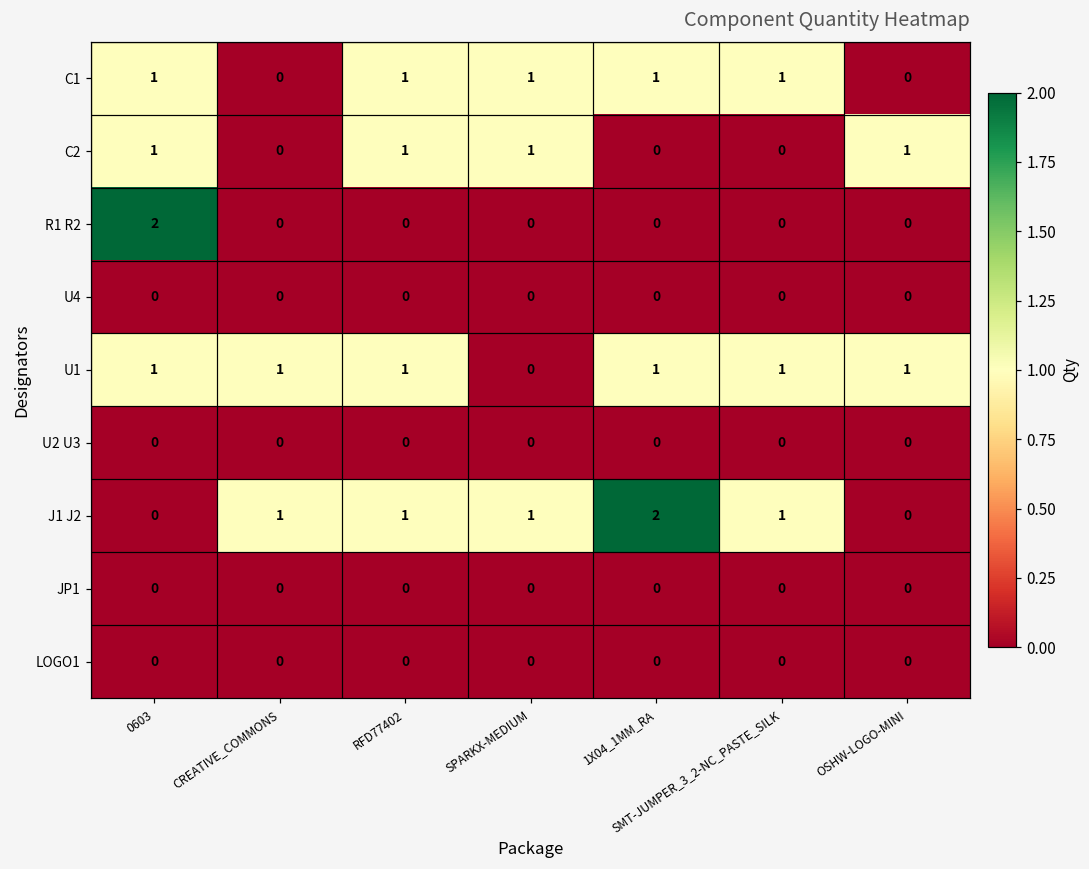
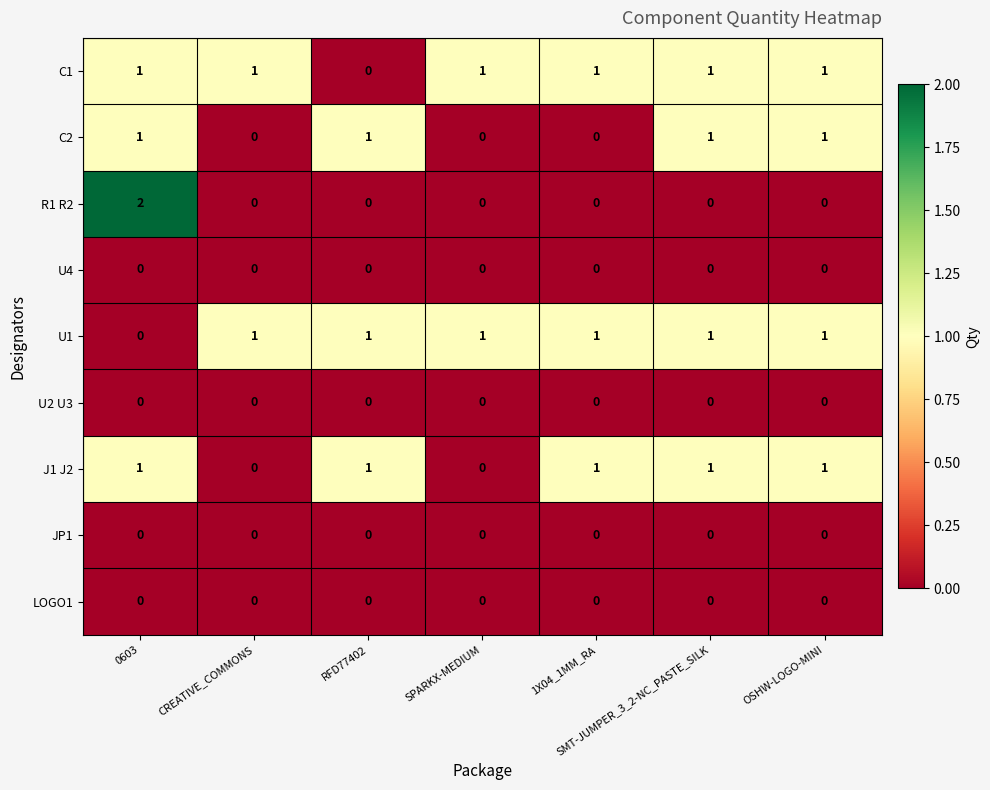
  {
    "C1": {
      "0603": 1,
-     "CREATIVE_COMMONS": 0,
-     "RFD77402": 1,
+     "CREATIVE_COMMONS": 1,
+     "RFD77402": 0,
      "SPARKX-MEDIUM": 1,
      "1X04_1MM_RA": 1,
      "SMT-JUMPER_3_2-NC_PASTE_SILK": 1,
-     "OSHW-LOGO-MINI": 0
+     "OSHW-LOGO-MINI": 1
    },
    "C2": {
      "0603": 1,
      "CREATIVE_COMMONS": 0,
      "RFD77402": 1,
-     "SPARKX-MEDIUM": 1,
+     "SPARKX-MEDIUM": 0,
      "1X04_1MM_RA": 0,
-     "SMT-JUMPER_3_2-NC_PASTE_SILK": 0,
+     "SMT-JUMPER_3_2-NC_PASTE_SILK": 1,
      "OSHW-LOGO-MINI": 1
    },
    "R1 R2": {
      "0603": 2,
      "CREATIVE_COMMONS": 0,
      "RFD77402": 0,
      "SPARKX-MEDIUM": 0,
      "1X04_1MM_RA": 0,
      "SMT-JUMPER_3_2-NC_PASTE_SILK": 0,
      "OSHW-LOGO-MINI": 0
    },
    "U4": {
      "0603": 0,
      "CREATIVE_COMMONS": 0,
      "RFD77402": 0,
      "SPARKX-MEDIUM": 0,
      "1X04_1MM_RA": 0,
      "SMT-JUMPER_3_2-NC_PASTE_SILK": 0,
      "OSHW-LOGO-MINI": 0
    },
    "U1": {
-     "0603": 1,
+     "0603": 0,
      "CREATIVE_COMMONS": 1,
      "RFD77402": 1,
-     "SPARKX-MEDIUM": 0,
+     "SPARKX-MEDIUM": 1,
      "1X04_1MM_RA": 1,
      "SMT-JUMPER_3_2-NC_PASTE_SILK": 1,
      "OSHW-LOGO-MINI": 1
    },
    "U2 U3": {
      "0603": 0,
      "CREATIVE_COMMONS": 0,
      "RFD77402": 0,
      "SPARKX-MEDIUM": 0,
      "1X04_1MM_RA": 0,
      "SMT-JUMPER_3_2-NC_PASTE_SILK": 0,
      "OSHW-LOGO-MINI": 0
    },
    "J1 J2": {
-     "0603": 0,
-     "CREATIVE_COMMONS": 1,
+     "0603": 1,
+     "CREATIVE_COMMONS": 0,
      "RFD77402": 1,
-     "SPARKX-MEDIUM": 1,
-     "1X04_1MM_RA": 2,
+     "SPARKX-MEDIUM": 0,
+     "1X04_1MM_RA": 1,
      "SMT-JUMPER_3_2-NC_PASTE_SILK": 1,
-     "OSHW-LOGO-MINI": 0
+     "OSHW-LOGO-MINI": 1
    },
    "JP1": {
      "0603": 0,
      "CREATIVE_COMMONS": 0,
      "RFD77402": 0,
      "SPARKX-MEDIUM": 0,
      "1X04_1MM_RA": 0,
      "SMT-JUMPER_3_2-NC_PASTE_SILK": 0,
      "OSHW-LOGO-MINI": 0
    },
    "LOGO1": {
      "0603": 0,
      "CREATIVE_COMMONS": 0,
      "RFD77402": 0,
      "SPARKX-MEDIUM": 0,
      "1X04_1MM_RA": 0,
      "SMT-JUMPER_3_2-NC_PASTE_SILK": 0,
      "OSHW-LOGO-MINI": 0
    }
  }
